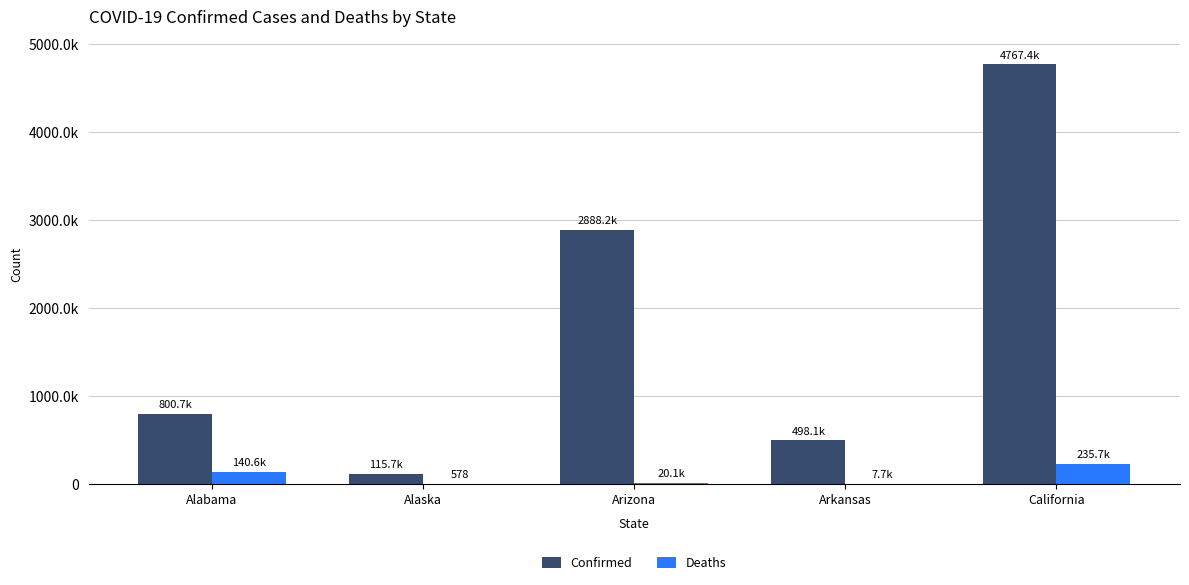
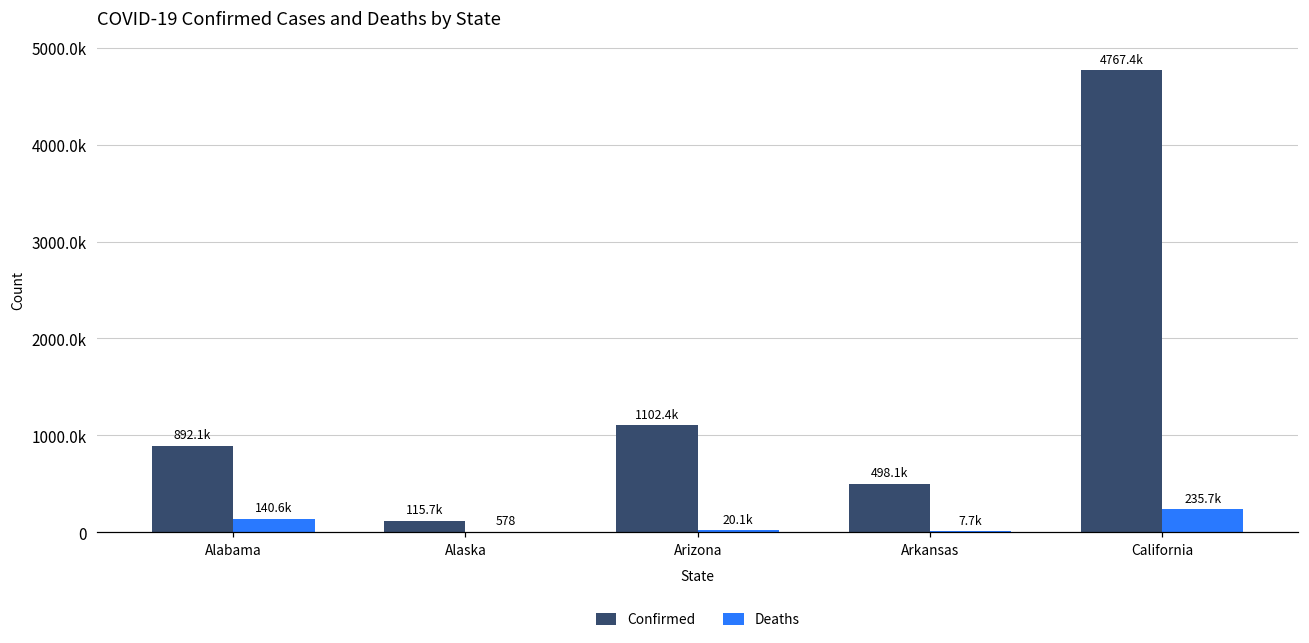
  {
    "Confirmed": {
-     "Alabama": "800.7k",
+     "Alabama": "892.1k",
      "Alaska": "115.7k",
-     "Arizona": "2888.2k",
+     "Arizona": "1102.4k",
      "Arkansas": "498.1k",
      "California": "4767.4k"
    },
    "Deaths": {
      "Alabama": "140.6k",
      "Alaska": "578",
      "Arizona": "20.1k",
      "Arkansas": "7.7k",
      "California": "235.7k"
    }
  }
